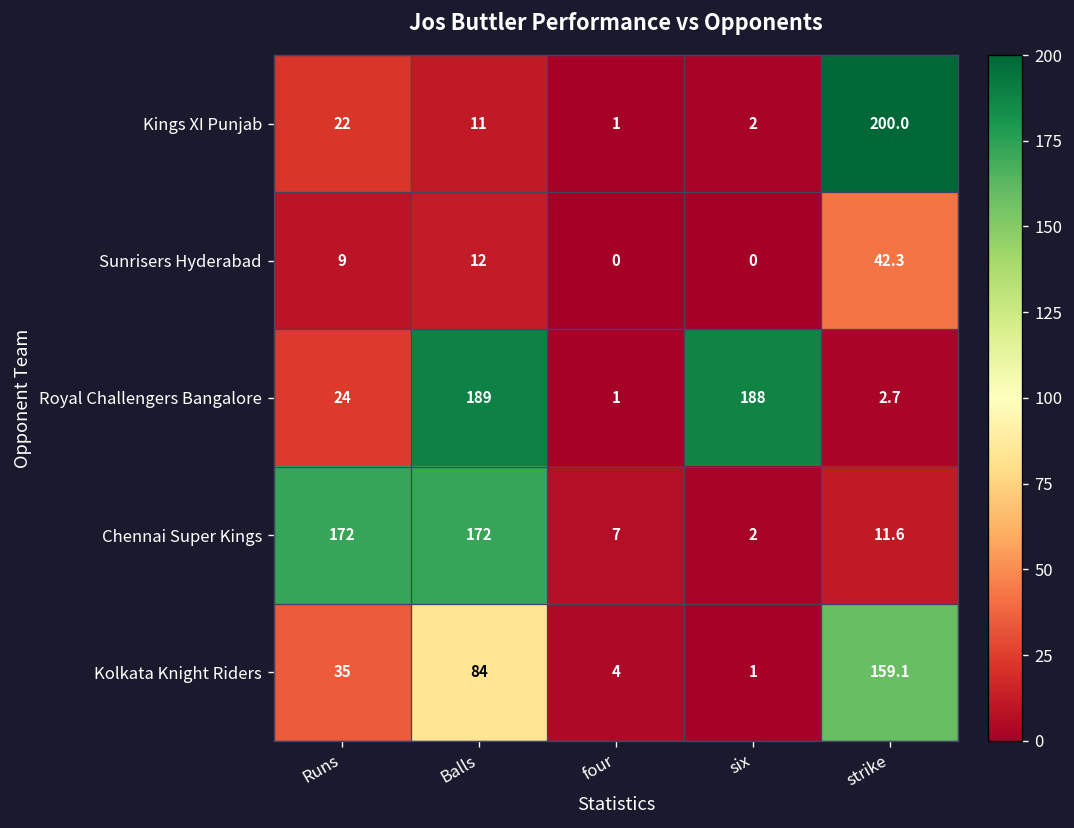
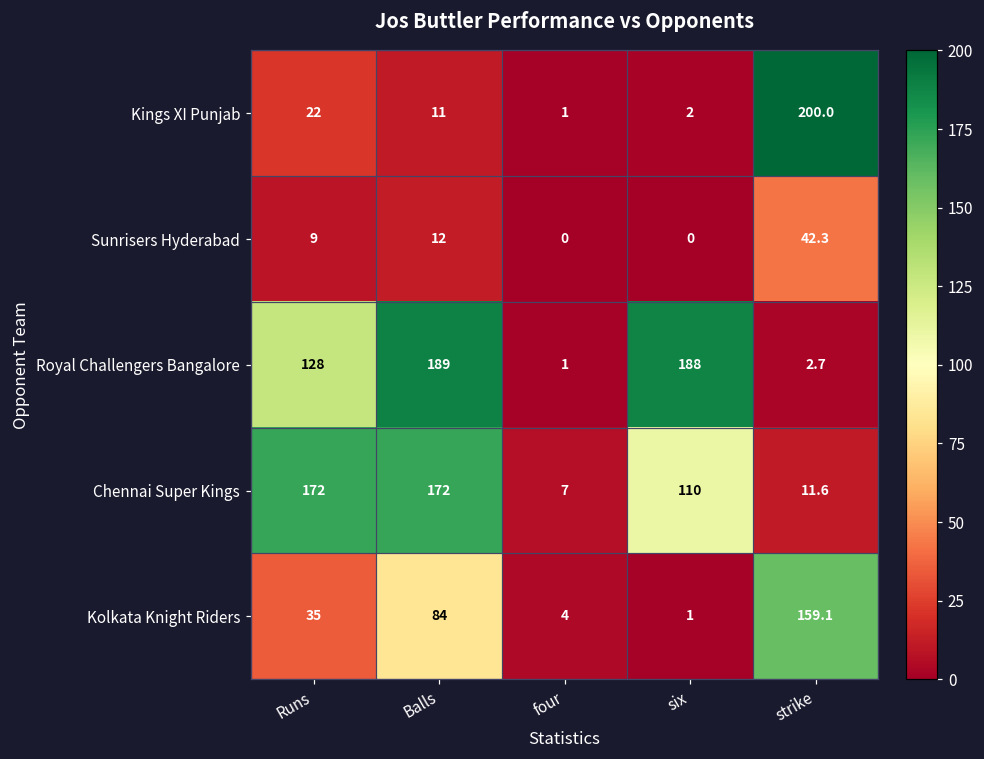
  {
    "Kings XI Punjab": {
      "Runs": 22,
      "Balls": 11,
      "four": 1,
      "six": 2,
      "strike": 200.0
    },
    "Sunrisers Hyderabad": {
      "Runs": 9,
      "Balls": 12,
      "four": 0,
      "six": 0,
      "strike": 42.3
    },
    "Royal Challengers Bangalore": {
-     "Runs": 24,
+     "Runs": 128,
      "Balls": 189,
      "four": 1,
      "six": 188,
      "strike": 2.7
    },
    "Chennai Super Kings": {
      "Runs": 172,
      "Balls": 172,
      "four": 7,
-     "six": 2,
+     "six": 110,
      "strike": 11.6
    },
    "Kolkata Knight Riders": {
      "Runs": 35,
      "Balls": 84,
      "four": 4,
      "six": 1,
      "strike": 159.1
    }
  }
